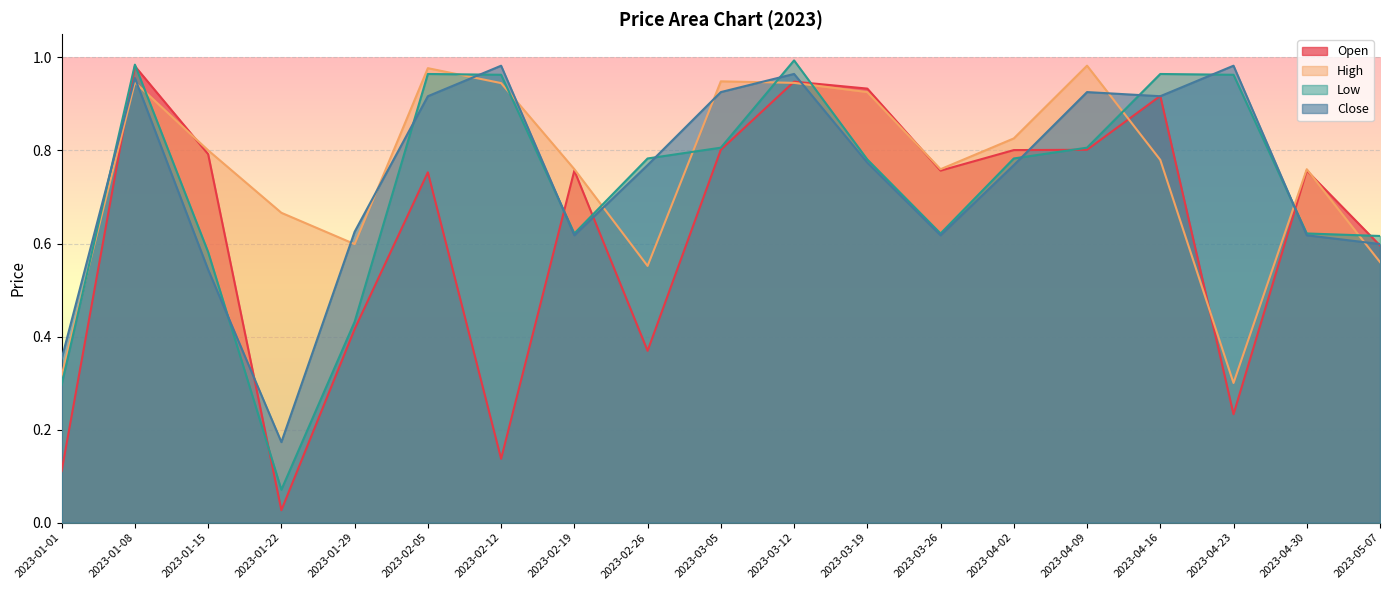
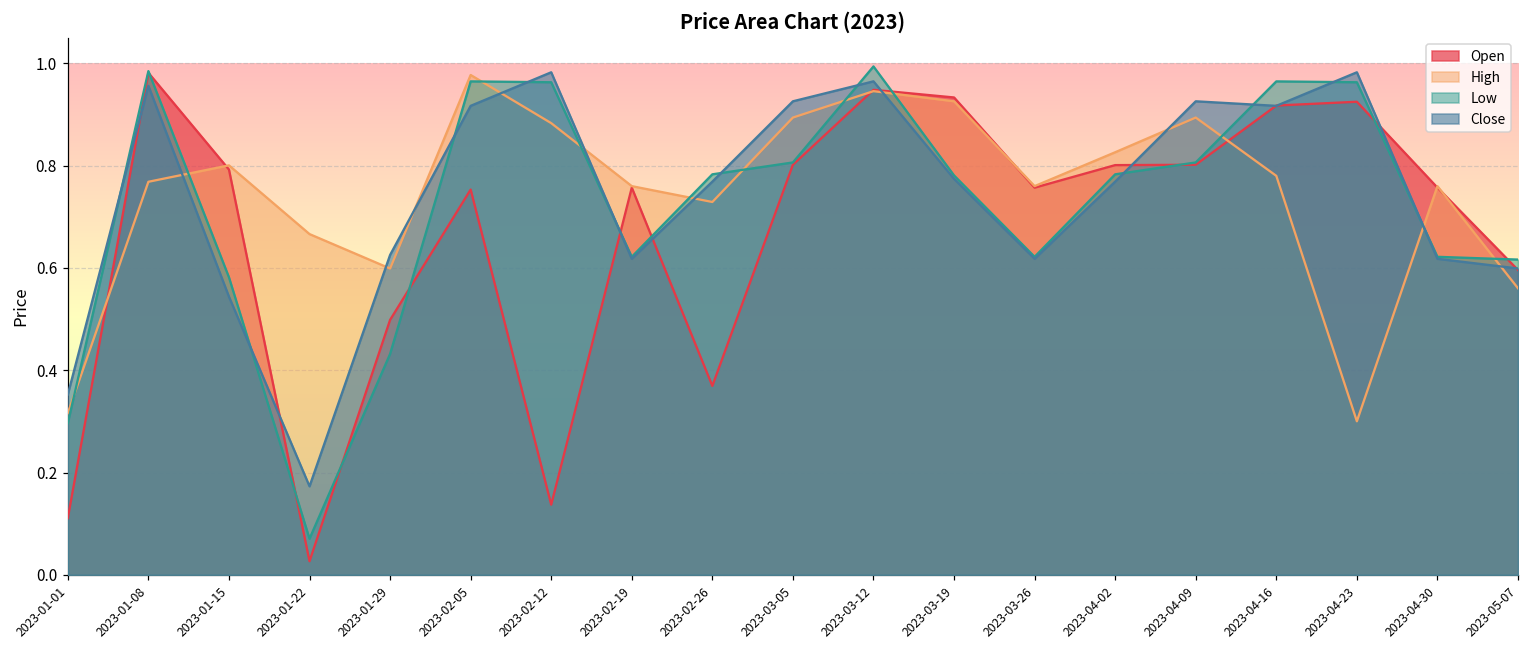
  {
    "Open": {
      "2023-01-01": 0.11,
      "2023-01-15": 0.79,
      "2023-01-22": 0.03,
-     "2023-01-29": 0.42,
+     "2023-01-29": 0.50,
      "2023-02-05": 0.75,
      "2023-02-12": 0.14,
      "2023-02-26": 0.37,
      "2023-03-19": 0.93,
      "2023-04-02": 0.80,
-     "2023-04-23": 0.23
+     "2023-04-23": 0.92
    },
    "High": {
      "2023-01-01": 0.32,
-     "2023-01-08": 0.95,
+     "2023-01-08": 0.77,
      "2023-01-15": 0.80,
      "2023-01-22": 0.67,
      "2023-01-29": 0.60,
      "2023-02-05": 0.98,
-     "2023-02-12": 0.94,
-     "2023-02-26": 0.55,
-     "2023-03-05": 0.95,
+     "2023-02-12": 0.88,
+     "2023-02-26": 0.73,
+     "2023-03-05": 0.89,
      "2023-03-19": 0.93,
      "2023-04-02": 0.83,
-     "2023-04-09": 0.98,
+     "2023-04-09": 0.89,
      "2023-04-16": 0.78,
      "2023-04-23": 0.30,
      "2023-05-07": 0.56
    }
  }
